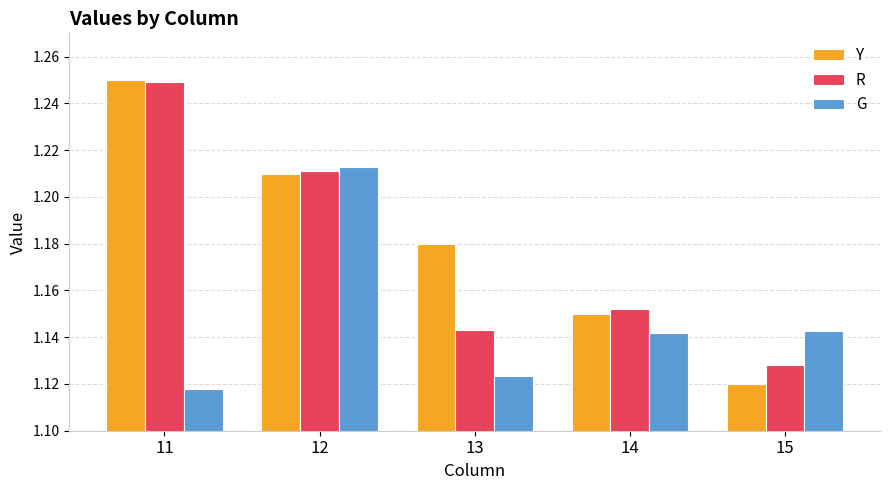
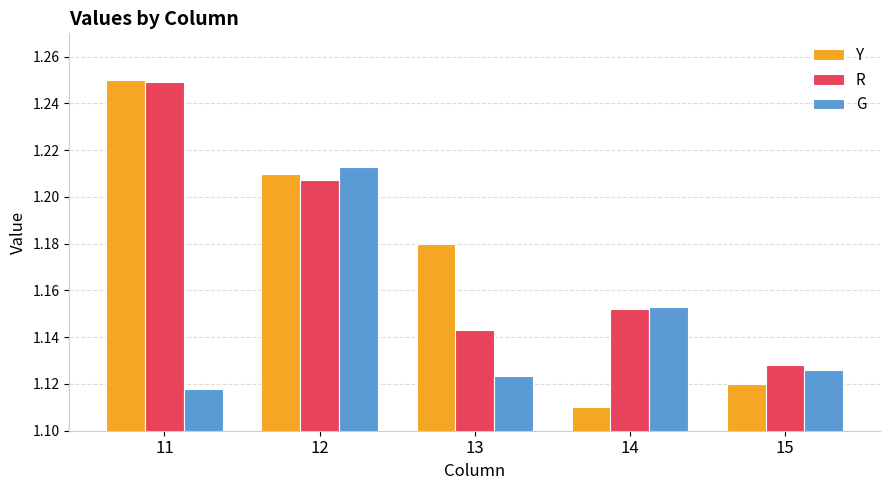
  {
    "Y": {
      "11": 1.25,
      "12": 1.21,
      "13": 1.18,
-     "14": 1.15,
+     "14": 1.11,
      "15": 1.12
    },
    "R": {
      "11": 1.249,
-     "12": 1.211,
+     "12": 1.207,
      "13": 1.143,
      "14": 1.152,
      "15": 1.128
    },
    "G": {
      "11": 1.118,
      "12": 1.213,
      "13": 1.123,
-     "14": 1.142,
-     "15": 1.143
+     "14": 1.153,
+     "15": 1.126
    }
  }
